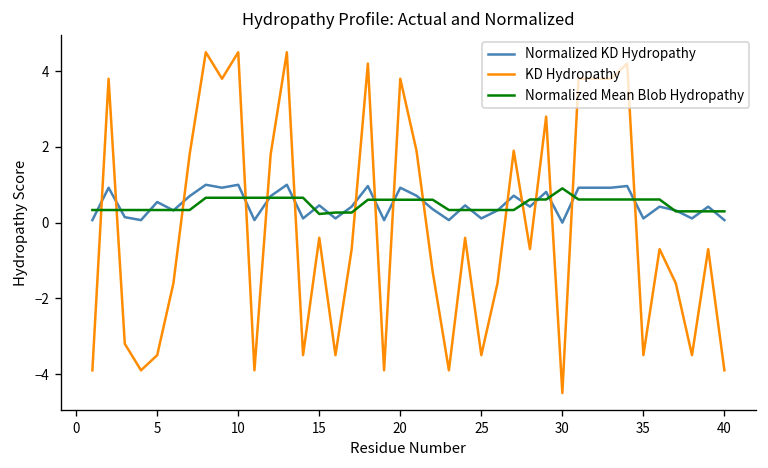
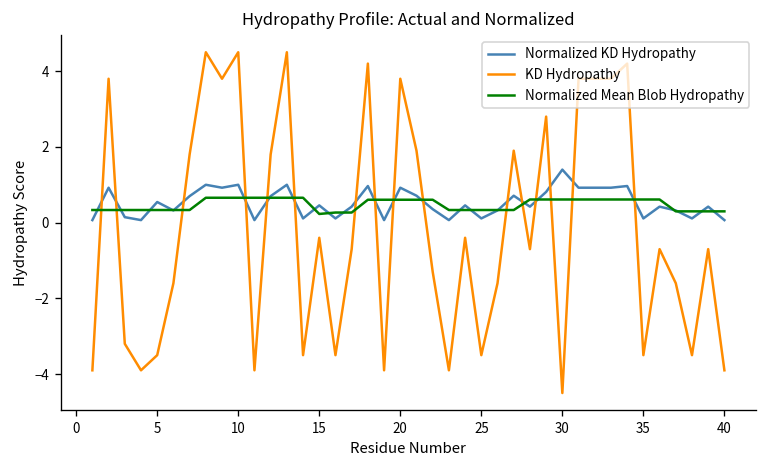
  {
    "Normalized KD Hydropathy": {
      "5": 0.5,
      "10": 1.0,
      "15": 0.5,
      "20": 0.9,
      "25": 0.1,
-     "30": 0.0,
+     "30": 1.4,
      "35": 0.1,
      "40": 0.1
    },
    "KD Hydropathy": {
      "5": -3.5,
      "10": 4.5,
      "15": -0.4,
      "20": 3.8,
      "25": -3.5,
      "30": -4.5,
      "35": -3.5,
      "40": -3.9
    },
    "Normalized Mean Blob Hydropathy": {
      "5": 0.3,
      "10": 0.7,
      "15": 0.2,
      "20": 0.6,
      "25": 0.3,
-     "30": 0.9,
+     "30": 0.6,
      "35": 0.6,
      "40": 0.3
    }
  }
